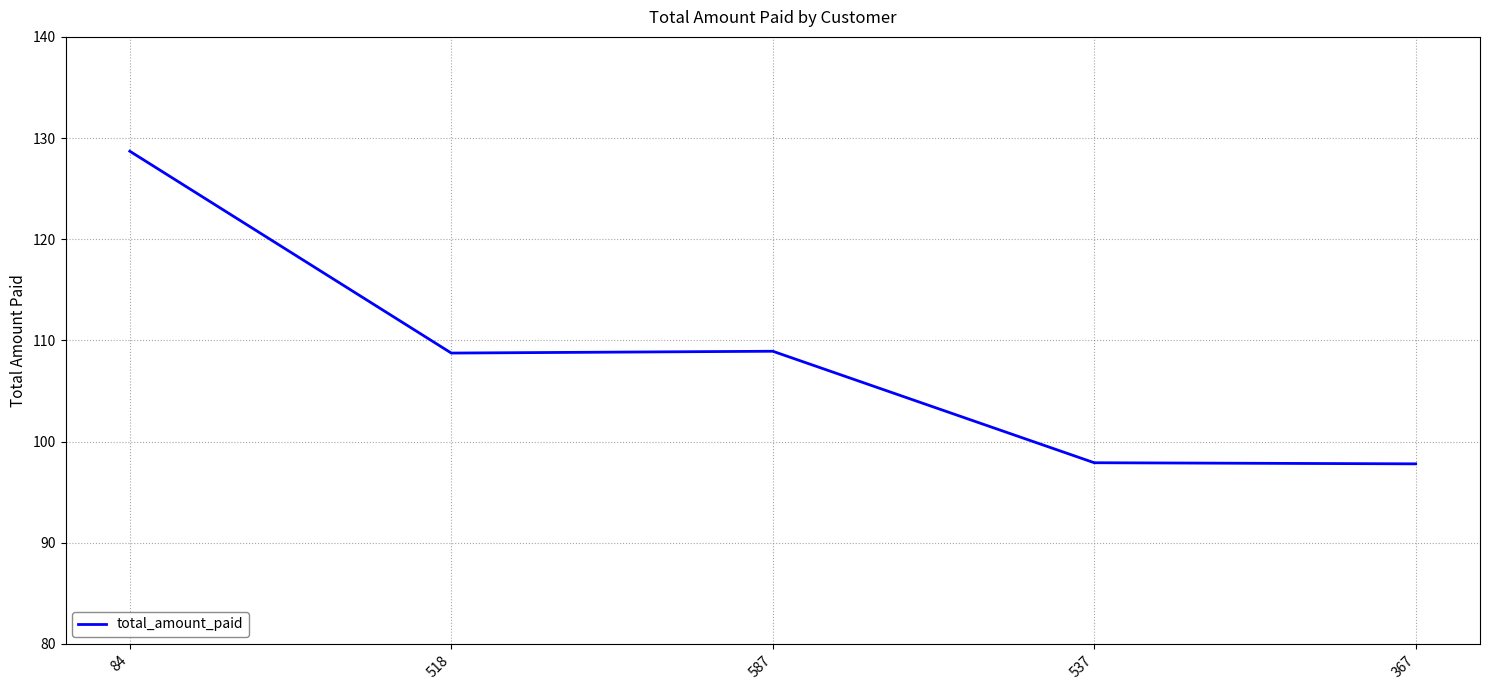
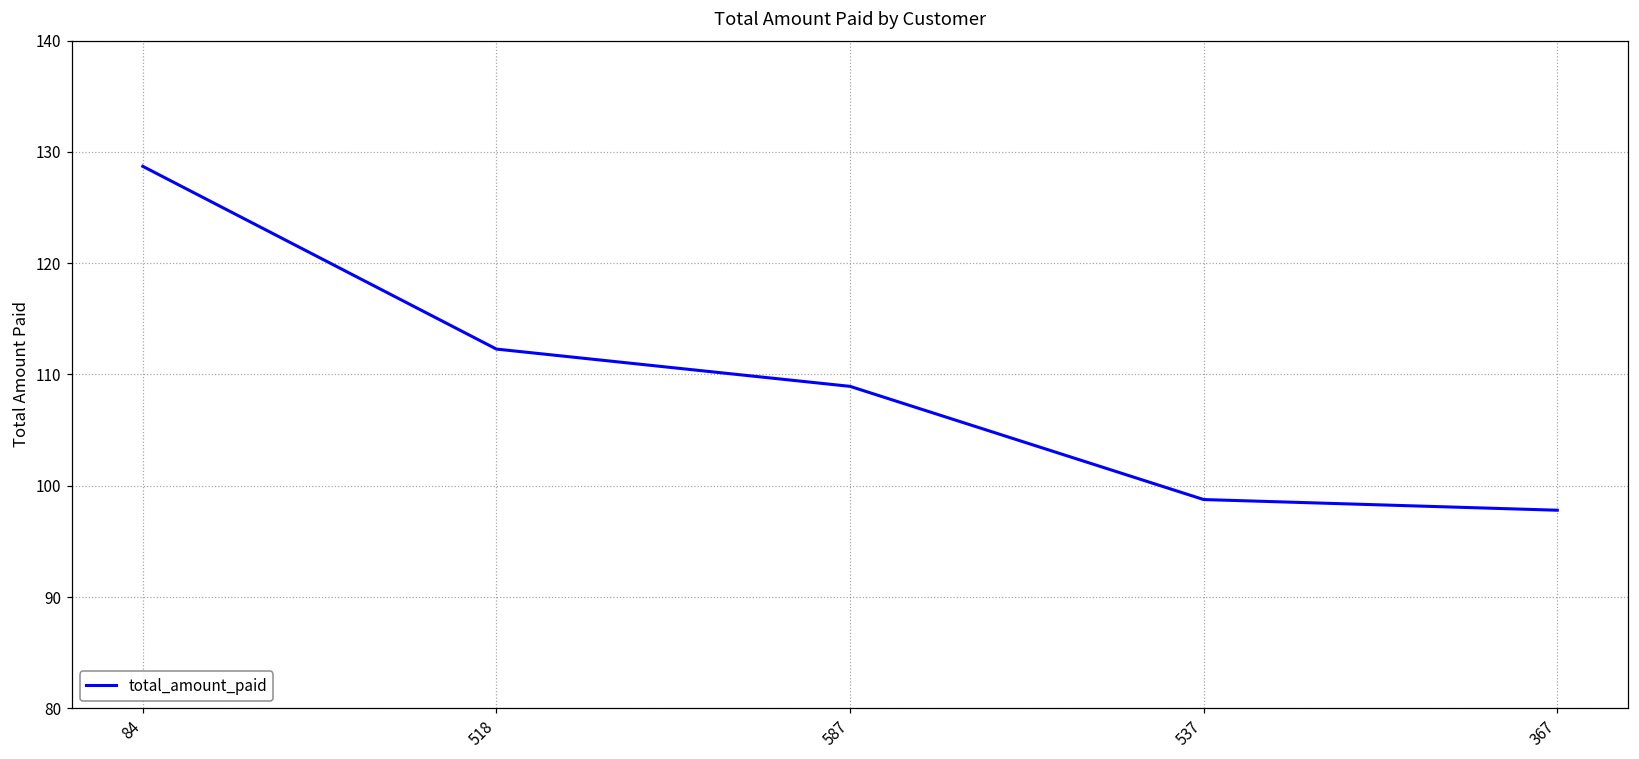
  {
    "84": 128.7,
-   "518": 108.8,
+   "518": 112.3,
    "587": 108.9,
-   "537": 97.9,
+   "537": 98.8,
    "367": 97.8
  }
